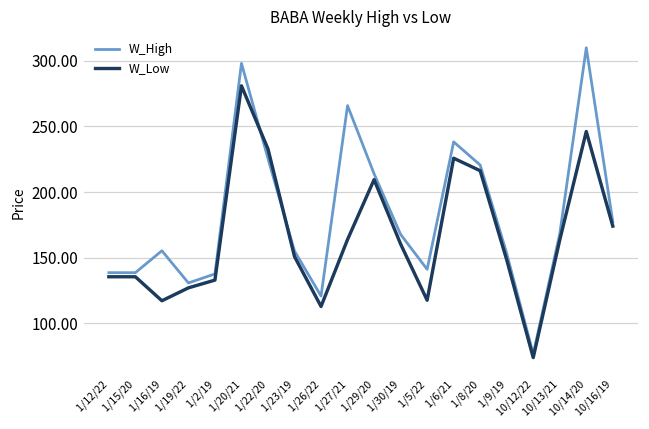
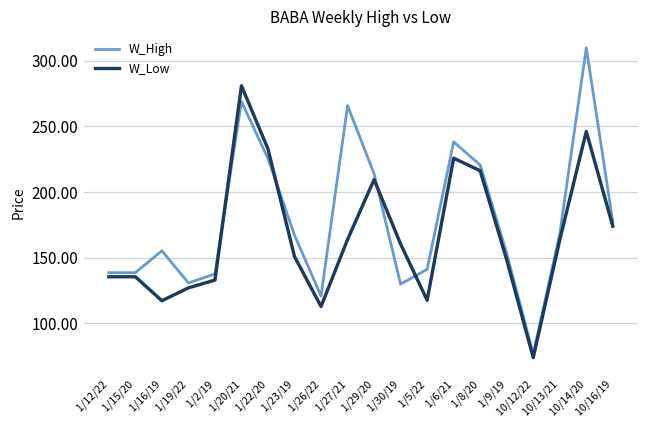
  {
    "W_High": {
      "1/12/22": 139,
      "1/15/20": 139,
      "1/16/19": 155,
      "1/19/22": 131,
      "1/2/19": 138,
-     "1/20/21": 298,
+     "1/20/21": 269,
      "1/22/20": 226,
-     "1/23/19": 155,
+     "1/23/19": 167,
      "1/26/22": 121,
      "1/27/21": 266,
      "1/29/20": 214,
-     "1/30/19": 168,
+     "1/30/19": 130,
      "1/5/22": 141,
      "1/6/21": 238,
      "1/8/20": 221,
      "1/9/19": 153,
      "10/12/22": 77,
      "10/13/21": 168,
      "10/14/20": 310,
      "10/16/19": 177
    },
    "W_Low": {
      "1/12/22": 136,
      "1/15/20": 136,
      "1/16/19": 117,
      "1/19/22": 127,
      "1/2/19": 133,
      "1/20/21": 281,
      "1/22/20": 233,
      "1/23/19": 151,
      "1/26/22": 113,
      "1/27/21": 164,
      "1/29/20": 210,
      "1/30/19": 161,
      "1/5/22": 118,
      "1/6/21": 226,
      "1/8/20": 216,
      "1/9/19": 149,
      "10/12/22": 74,
      "10/13/21": 164,
      "10/14/20": 246,
      "10/16/19": 174
    }
  }
